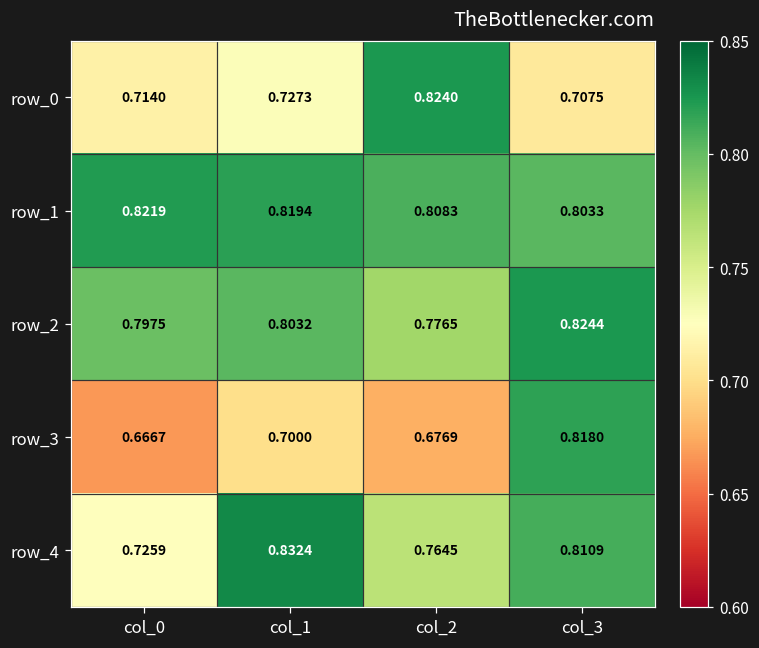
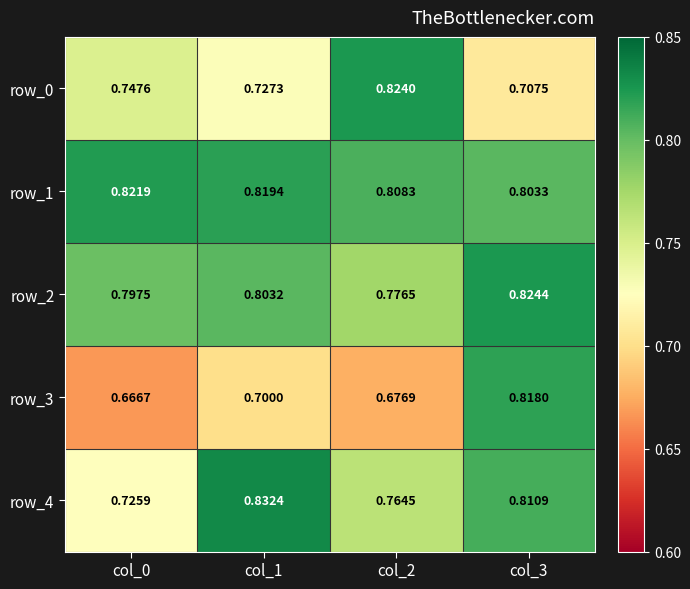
  {
    "row_0": {
-     "col_0": 0.7140,
+     "col_0": 0.7476,
      "col_1": 0.7273,
      "col_2": 0.8240,
      "col_3": 0.7075
    },
    "row_1": {
      "col_0": 0.8219,
      "col_1": 0.8194,
      "col_2": 0.8083,
      "col_3": 0.8033
    },
    "row_2": {
      "col_0": 0.7975,
      "col_1": 0.8032,
      "col_2": 0.7765,
      "col_3": 0.8244
    },
    "row_3": {
      "col_0": 0.6667,
      "col_1": 0.7000,
      "col_2": 0.6769,
      "col_3": 0.8180
    },
    "row_4": {
      "col_0": 0.7259,
      "col_1": 0.8324,
      "col_2": 0.7645,
      "col_3": 0.8109
    }
  }
